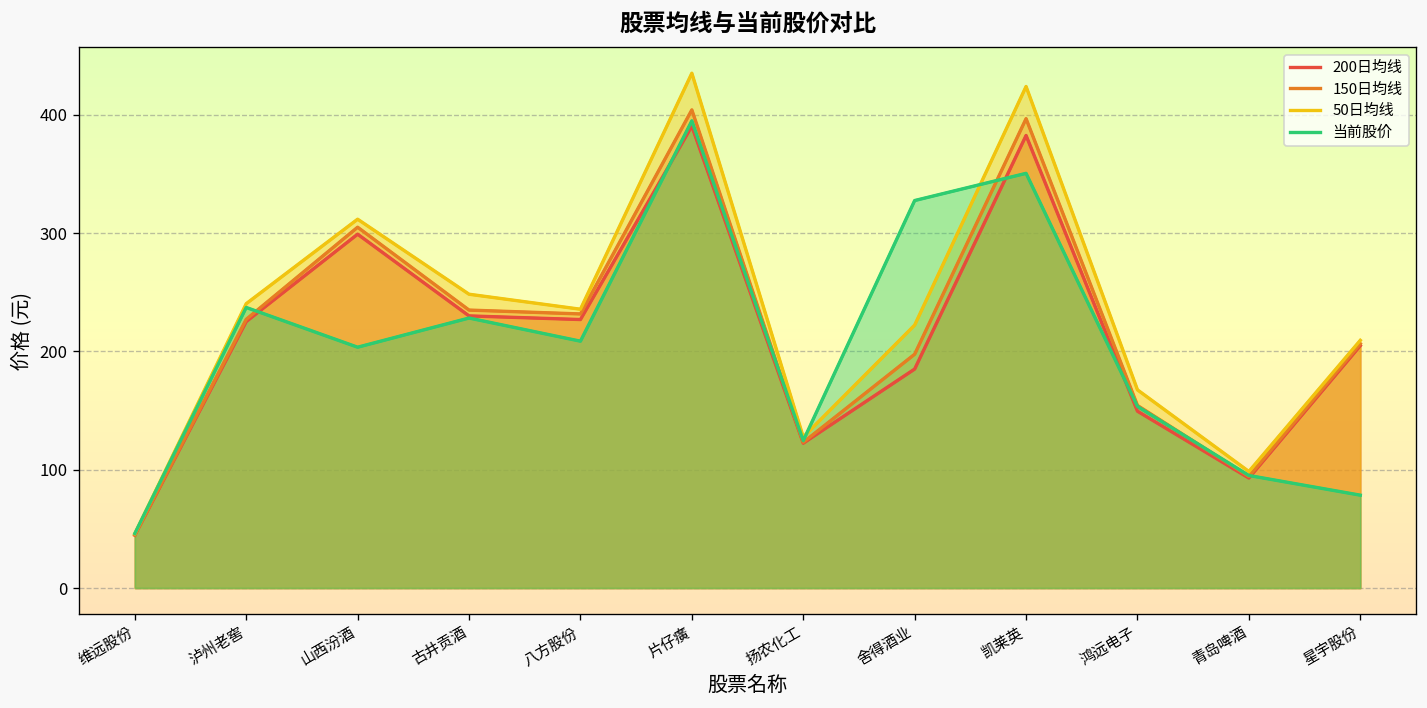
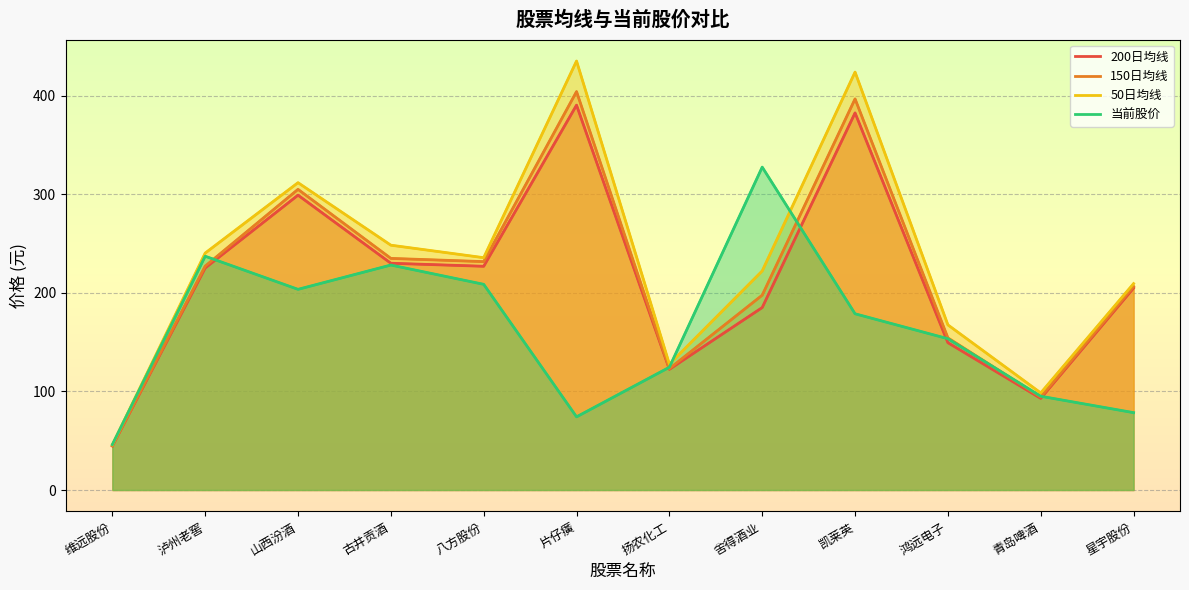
  {
    "当前股价": {
      "泸州老窖": 240,
      "山西汾酒": 200,
      "八方股份": 210,
-     "片仔癀": 390,
+     "片仔癀": 70,
      "舍得酒业": 330,
-     "凯莱英": 350,
+     "凯莱英": 180,
      "星宇股份": 80
    }
  }
